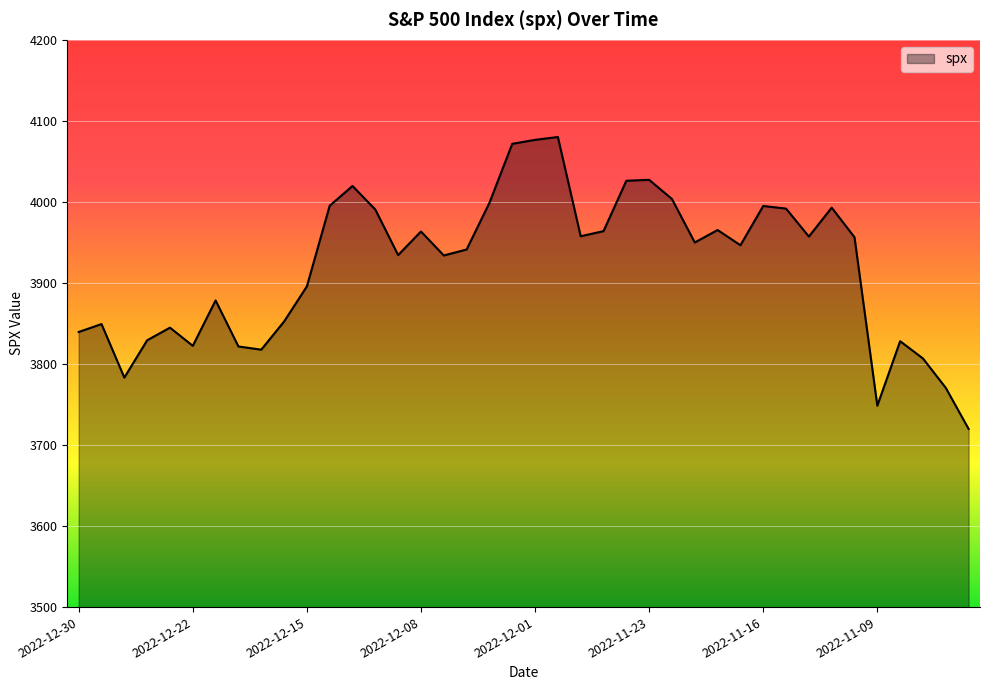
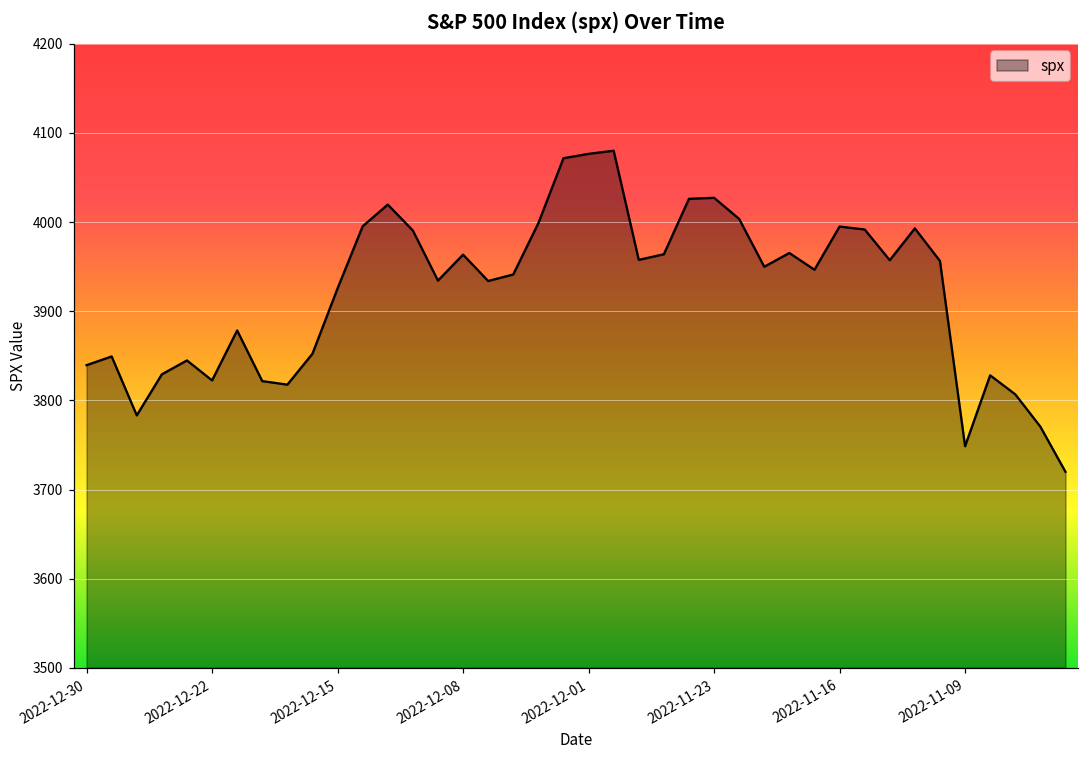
  {
    "2022-12-30": 3840,
    "2022-12-22": 3820,
-   "2022-12-15": 3900,
+   "2022-12-15": 3930,
    "2022-12-08": 3960,
    "2022-12-01": 4080,
    "2022-11-23": 4030,
    "2022-11-16": 4000,
    "2022-11-09": 3750
  }
